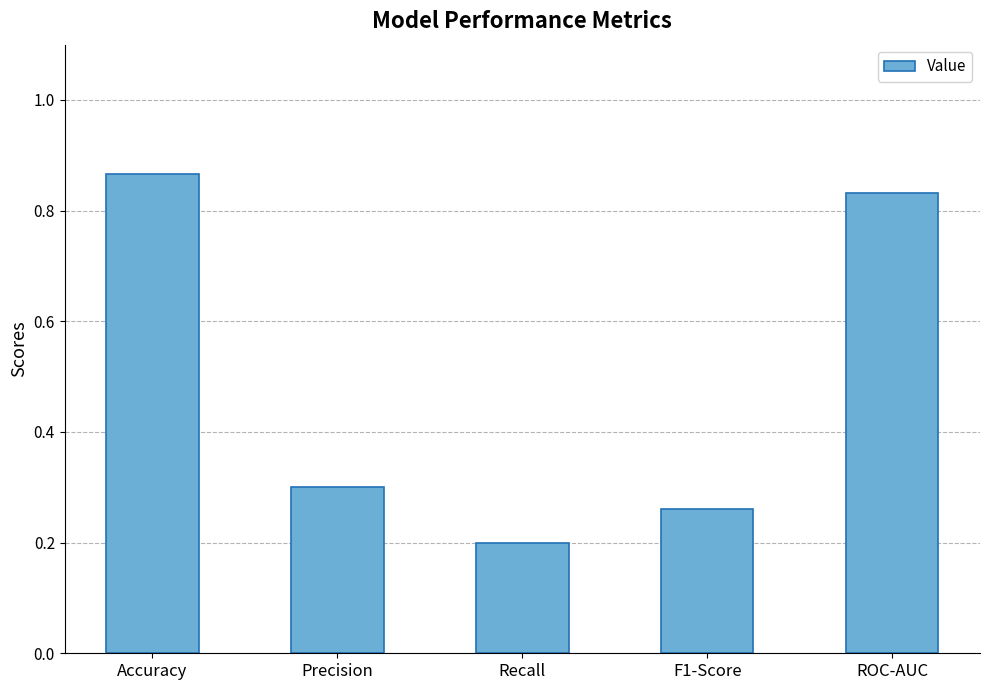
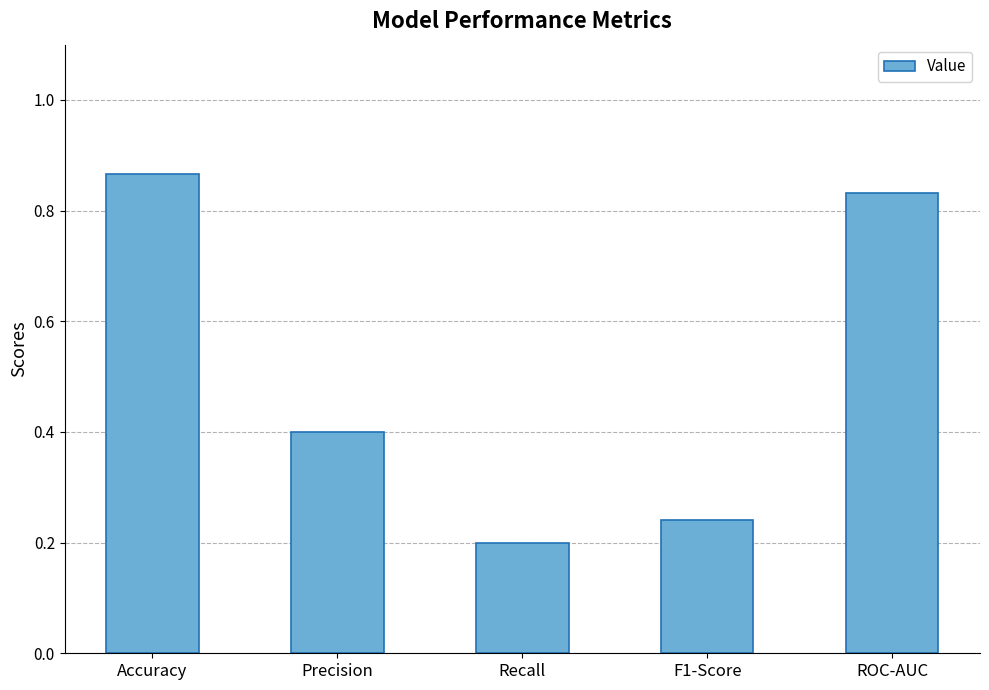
  {
    "Accuracy": 0.87,
-   "Precision": 0.3,
+   "Precision": 0.4,
    "Recall": 0.20,
-   "F1-Score": 0.26,
+   "F1-Score": 0.24,
    "ROC-AUC": 0.83
  }
